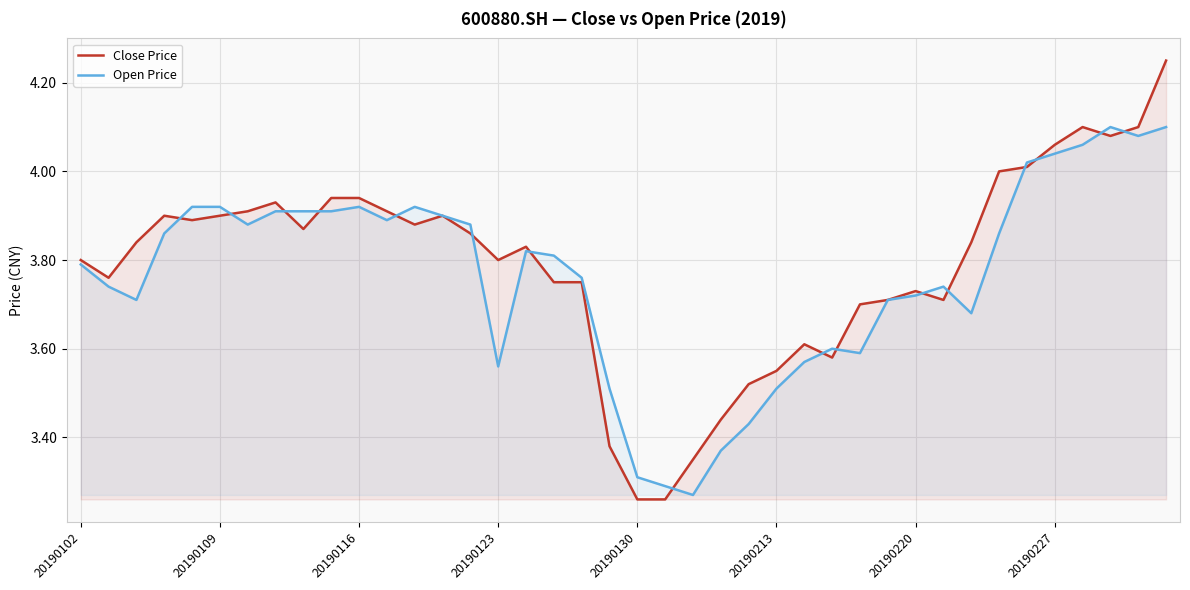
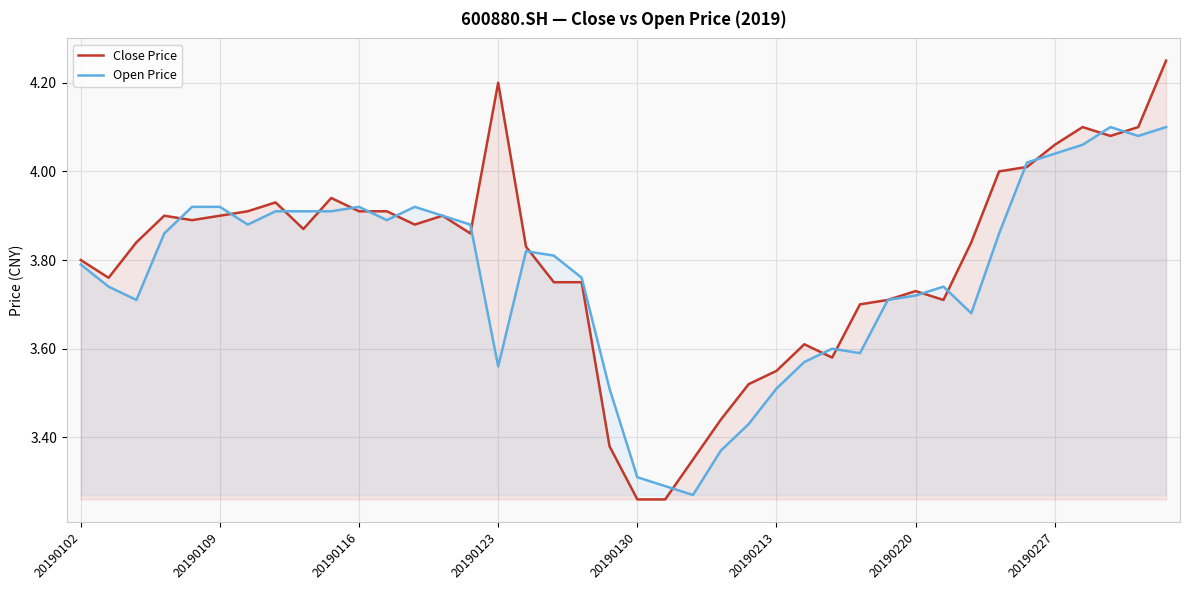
  {
    "Close Price": {
      "20190102": 3.80,
      "20190109": 3.90,
-     "20190116": 3.94,
-     "20190123": 3.8,
+     "20190116": 3.91,
+     "20190123": 4.2,
      "20190130": 3.26,
      "20190213": 3.55,
      "20190220": 3.73,
      "20190227": 4.06
    },
    "Open Price": {
      "20190102": 3.79,
      "20190109": 3.92,
      "20190116": 3.92,
      "20190123": 3.56,
      "20190130": 3.31,
      "20190213": 3.51,
      "20190220": 3.72,
      "20190227": 4.04
    }
  }
